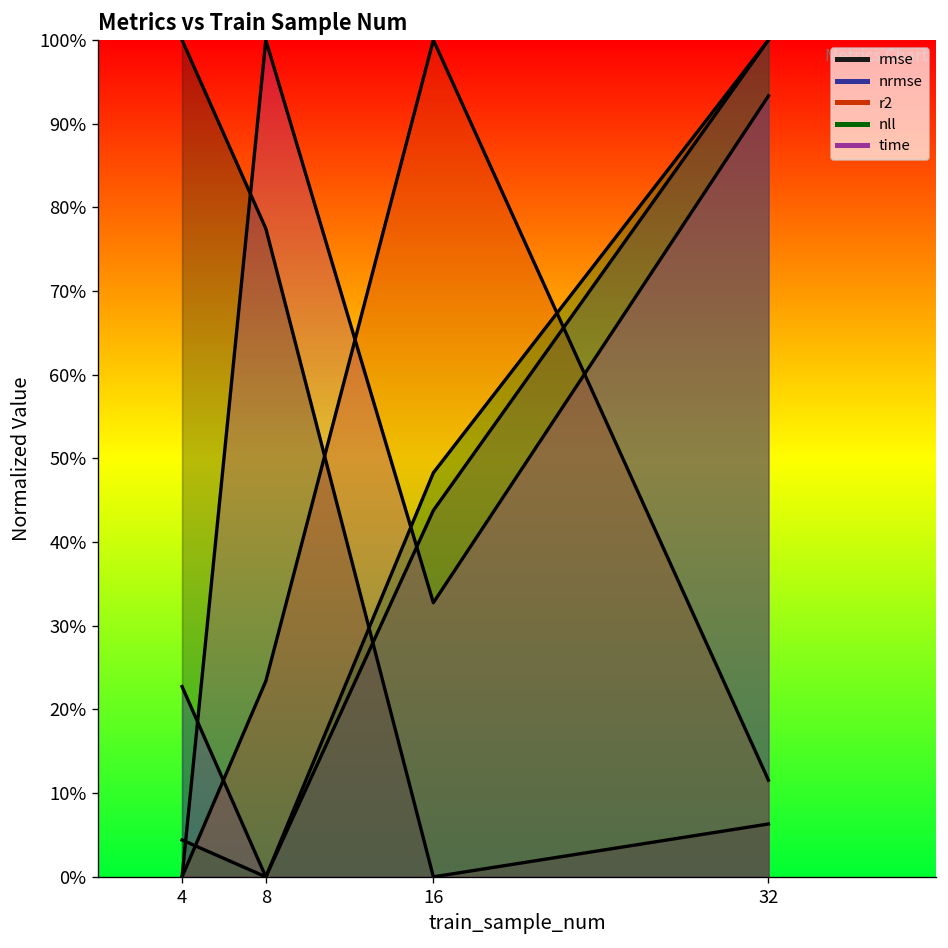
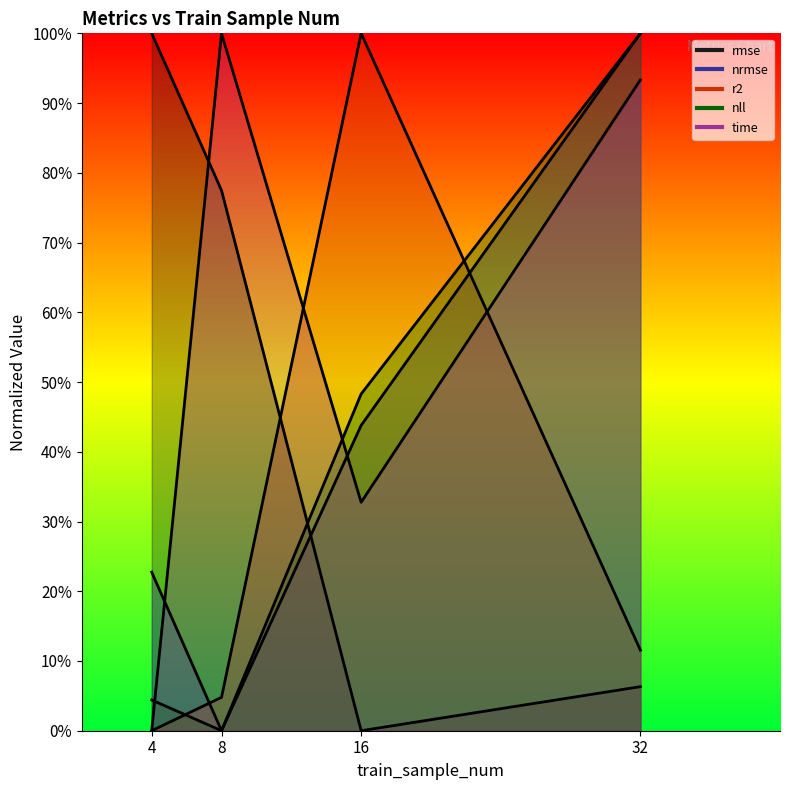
  {
    "r2": {
-     "8": "23%",
+     "8": "5%",
      "16": "100%",
      "32": "12%"
    }
  }
